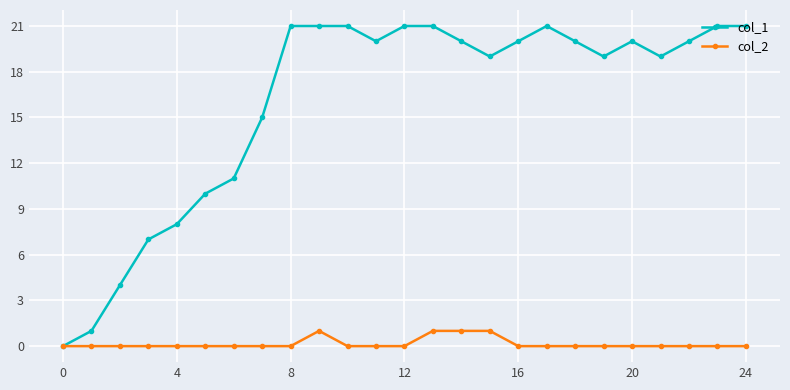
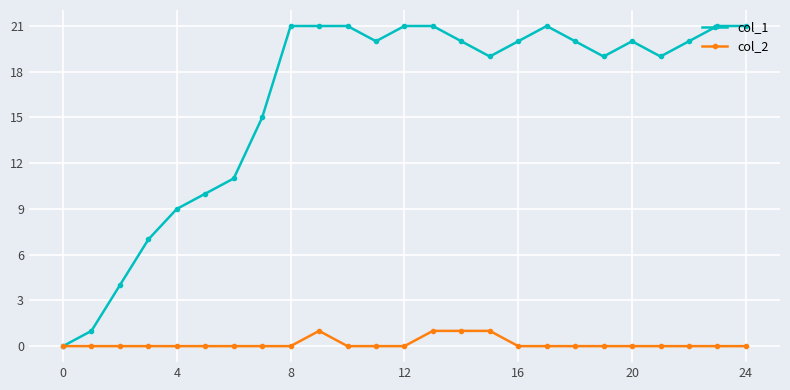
  {
    "col_1": {
-     "4": 8,
+     "4": 9,
      "8": 21,
      "12": 21,
      "16": 20,
      "20": 20,
      "24": 21
    },
    "col_2": {
      "4": 0,
      "8": 0,
      "12": 0,
      "16": 0,
      "20": 0,
      "24": 0
    }
  }
